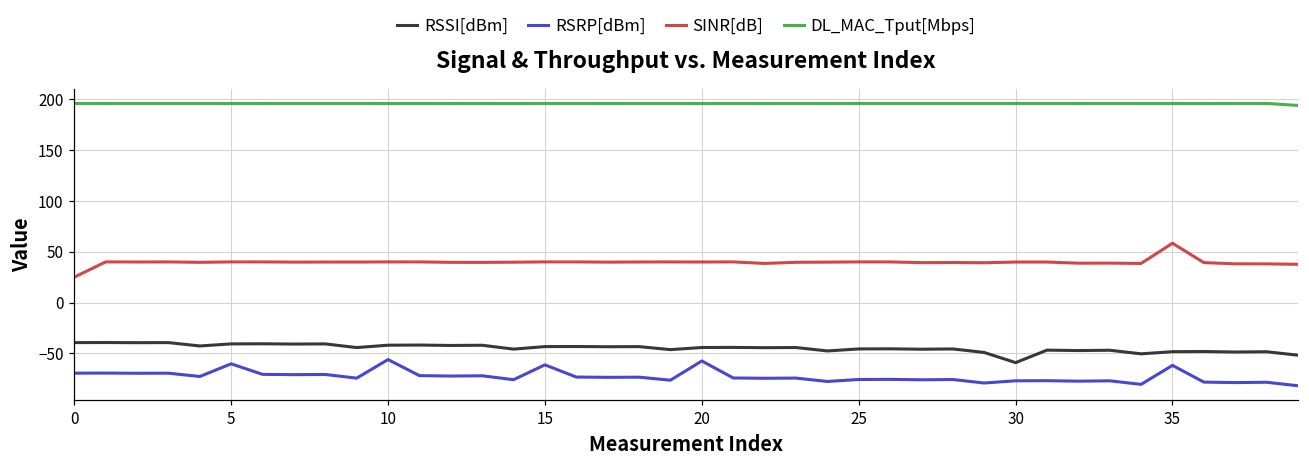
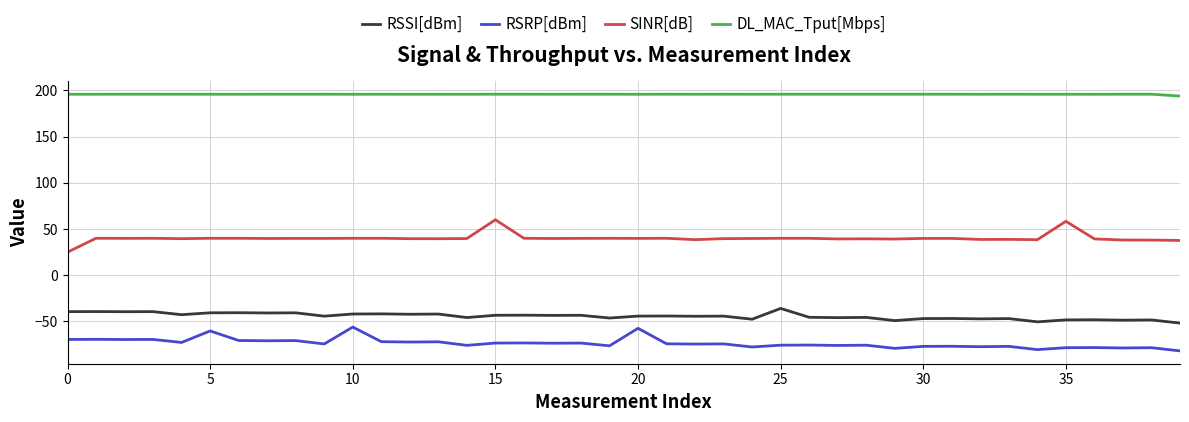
  {
    "RSSI[dBm]": {
      "0": -40,
      "5": -40,
      "10": -40,
      "15": -40,
      "20": -40,
-     "25": -50,
-     "30": -60,
+     "25": -40,
+     "30": -50,
      "35": -50
    },
    "RSRP[dBm]": {
      "0": -70,
      "5": -60,
      "10": -60,
-     "15": -60,
+     "15": -70,
      "20": -60,
      "25": -80,
      "30": -80,
-     "35": -60
+     "35": -80
    },
    "SINR[dB]": {
      "0": 30,
      "5": 40,
      "10": 40,
-     "15": 40,
+     "15": 60,
      "20": 40,
      "25": 40,
      "30": 40,
      "35": 60
    },
    "DL_MAC_Tput[Mbps]": {
      "0": 200,
      "5": 200,
      "10": 200,
      "15": 200,
      "20": 200,
      "25": 200,
      "30": 200,
      "35": 200
    }
  }
